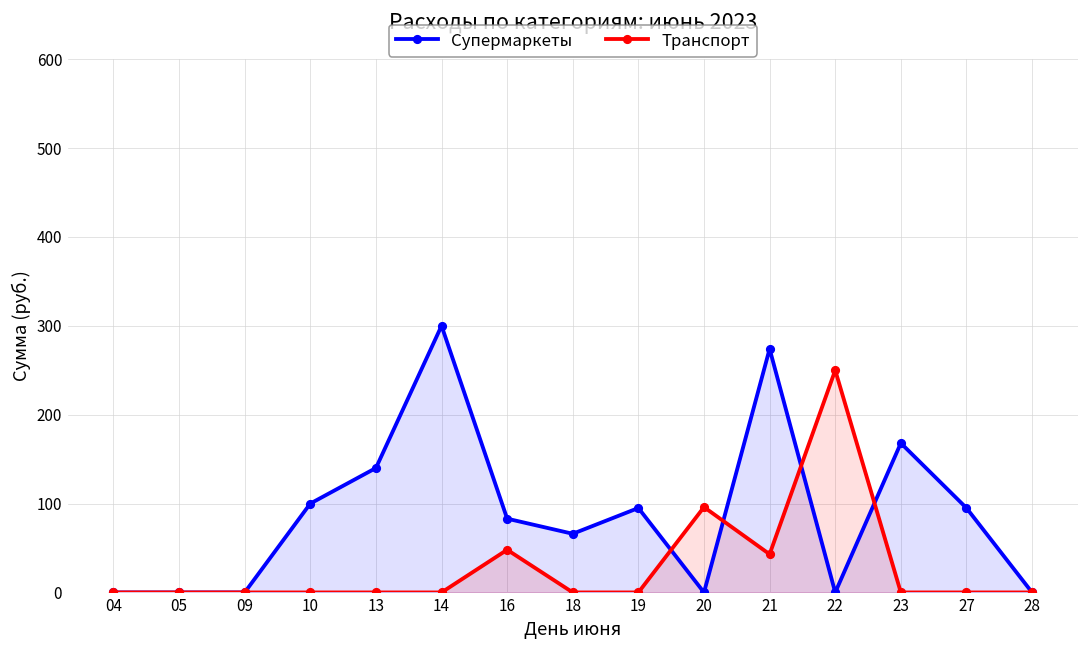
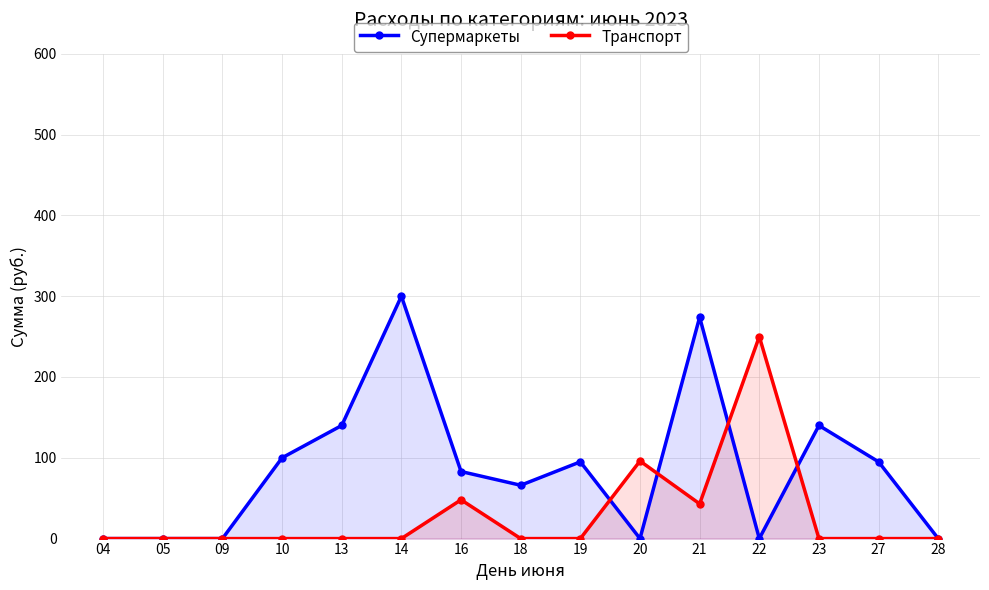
  {
    "Супермаркеты": {
      "10": 100,
      "13": 140,
      "14": 300,
      "16": 80,
      "18": 70,
      "19": 100,
      "20": 0,
      "21": 270,
      "22": 0,
-     "23": 170,
+     "23": 140,
      "27": 100
    },
    "Транспорт": {
      "10": 0,
      "13": 0,
      "14": 0,
      "16": 50,
      "18": 0,
      "19": 0,
      "20": 100,
      "21": 40,
      "22": 250,
      "23": 0,
      "27": 0
    }
  }
